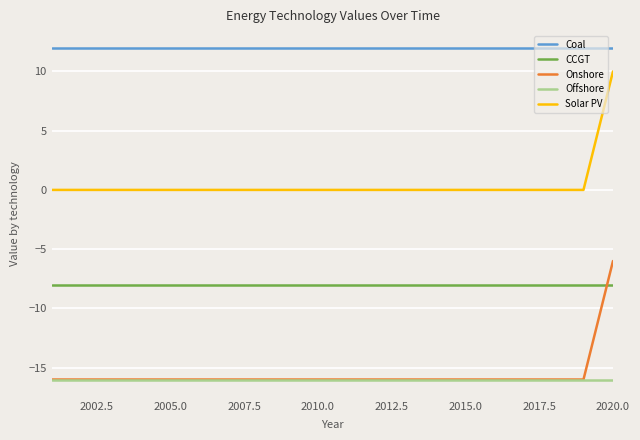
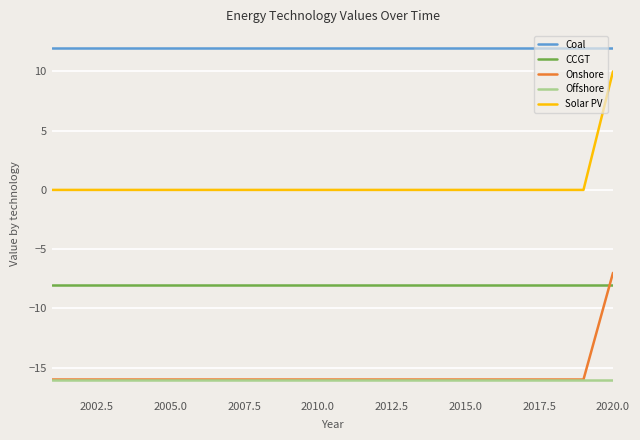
  {
    "Coal": {
      "2005.0": 12,
      "2010.0": 12,
      "2015.0": 12,
      "2020.0": 12
    },
    "CCGT": {
      "2005.0": -8,
      "2010.0": -8,
      "2015.0": -8,
      "2020.0": -8
    },
    "Onshore": {
-     "2020.0": -6
+     "2020.0": -7
    },
    "Offshore": {
      "2020.0": -16
    },
    "Solar PV": {
      "2005.0": 0,
      "2010.0": 0,
      "2015.0": 0,
      "2020.0": 10
    }
  }
